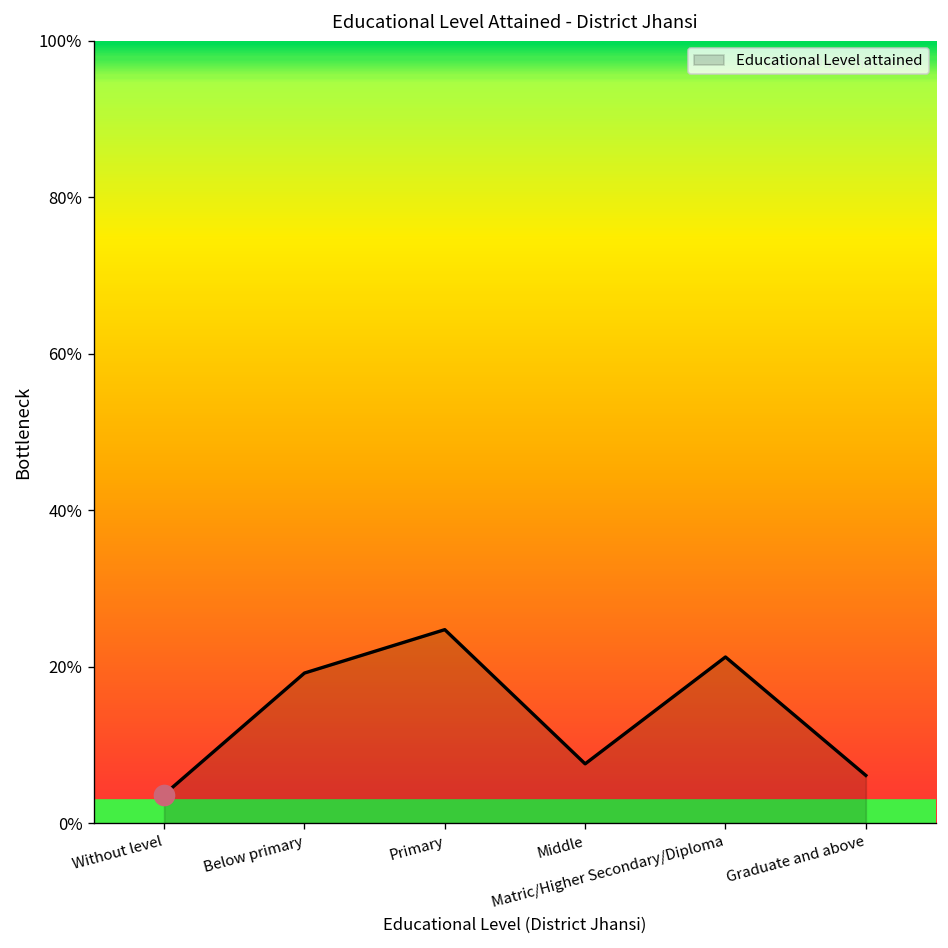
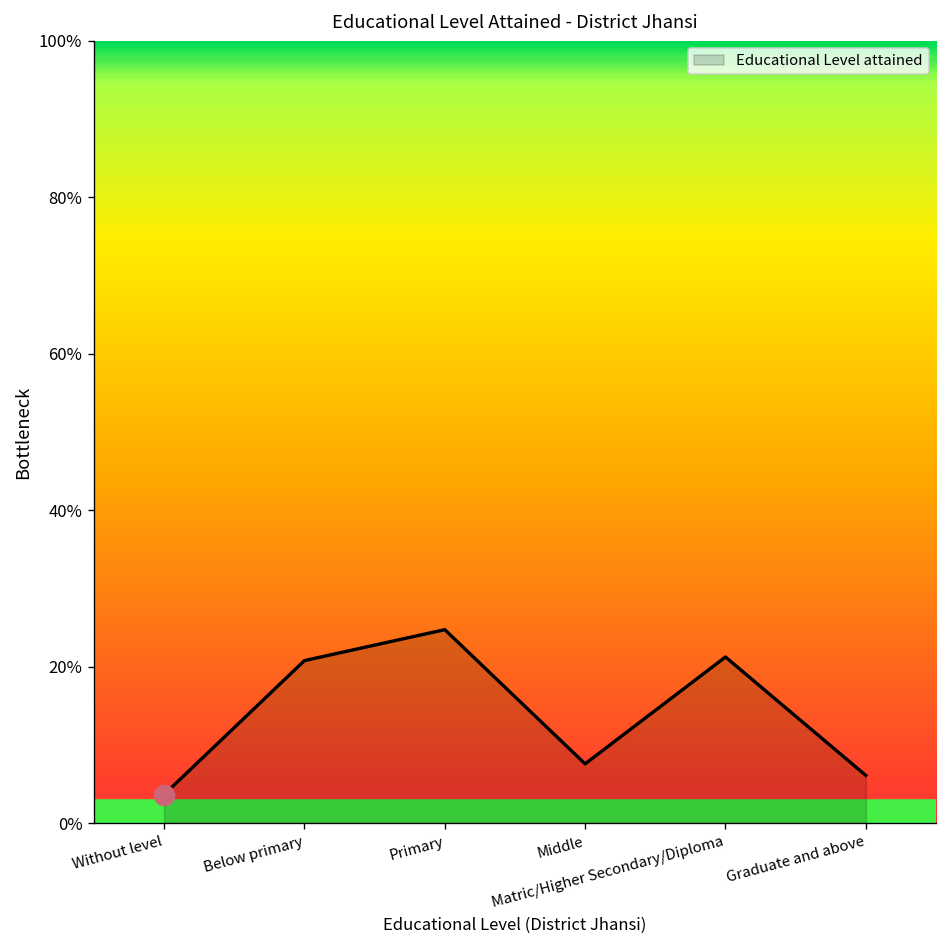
  {
    "Educational Level attained": {
-     "Below primary": "19%",
+     "Below primary": "21%",
      "Primary": "25%",
      "Middle": "8%",
      "Matric/Higher Secondary/Diploma": "21%",
      "Graduate and above": "6%"
    }
  }
